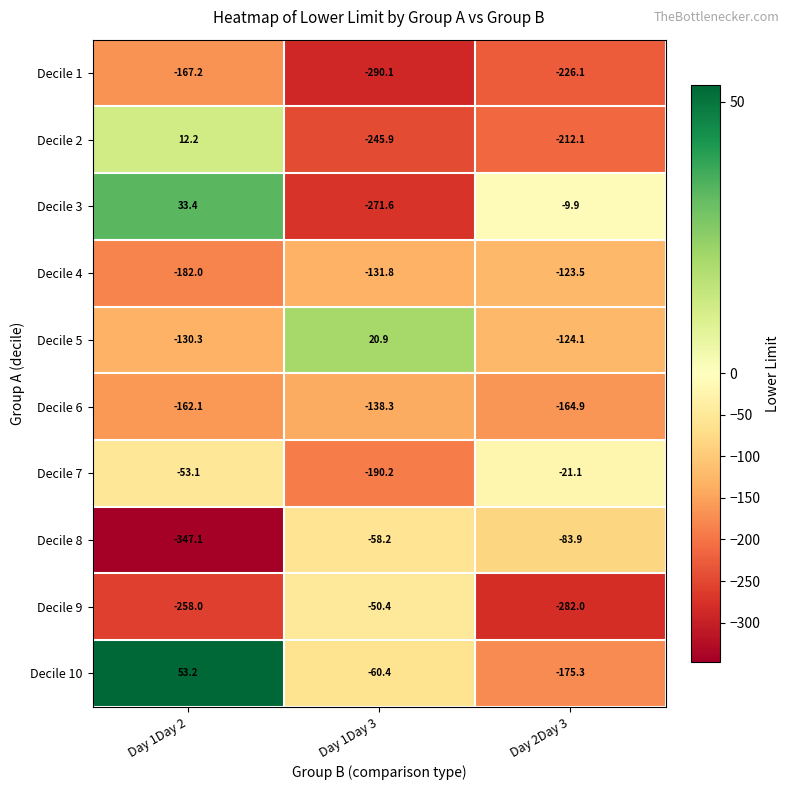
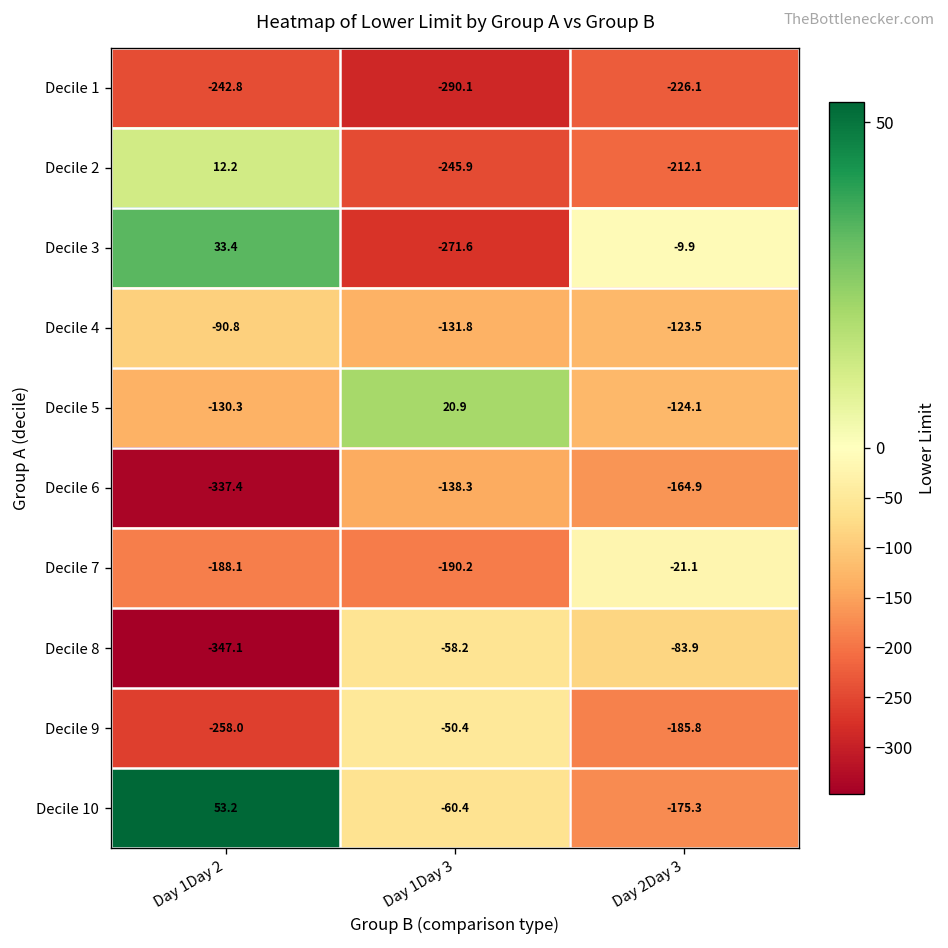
  {
    "Decile 1": {
-     "Day 1Day 2": -167.2,
+     "Day 1Day 2": -242.8,
      "Day 1Day 3": -290.1,
      "Day 2Day 3": -226.1
    },
    "Decile 2": {
      "Day 1Day 2": 12.2,
      "Day 1Day 3": -245.9,
      "Day 2Day 3": -212.1
    },
    "Decile 3": {
      "Day 1Day 2": 33.4,
      "Day 1Day 3": -271.6,
      "Day 2Day 3": -9.9
    },
    "Decile 4": {
-     "Day 1Day 2": -182.0,
+     "Day 1Day 2": -90.8,
      "Day 1Day 3": -131.8,
      "Day 2Day 3": -123.5
    },
    "Decile 5": {
      "Day 1Day 2": -130.3,
      "Day 1Day 3": 20.9,
      "Day 2Day 3": -124.1
    },
    "Decile 6": {
-     "Day 1Day 2": -162.1,
+     "Day 1Day 2": -337.4,
      "Day 1Day 3": -138.3,
      "Day 2Day 3": -164.9
    },
    "Decile 7": {
-     "Day 1Day 2": -53.1,
+     "Day 1Day 2": -188.1,
      "Day 1Day 3": -190.2,
      "Day 2Day 3": -21.1
    },
    "Decile 8": {
      "Day 1Day 2": -347.1,
      "Day 1Day 3": -58.2,
      "Day 2Day 3": -83.9
    },
    "Decile 9": {
      "Day 1Day 2": -258.0,
      "Day 1Day 3": -50.4,
-     "Day 2Day 3": -282.0
+     "Day 2Day 3": -185.8
    },
    "Decile 10": {
      "Day 1Day 2": 53.2,
      "Day 1Day 3": -60.4,
      "Day 2Day 3": -175.3
    }
  }
